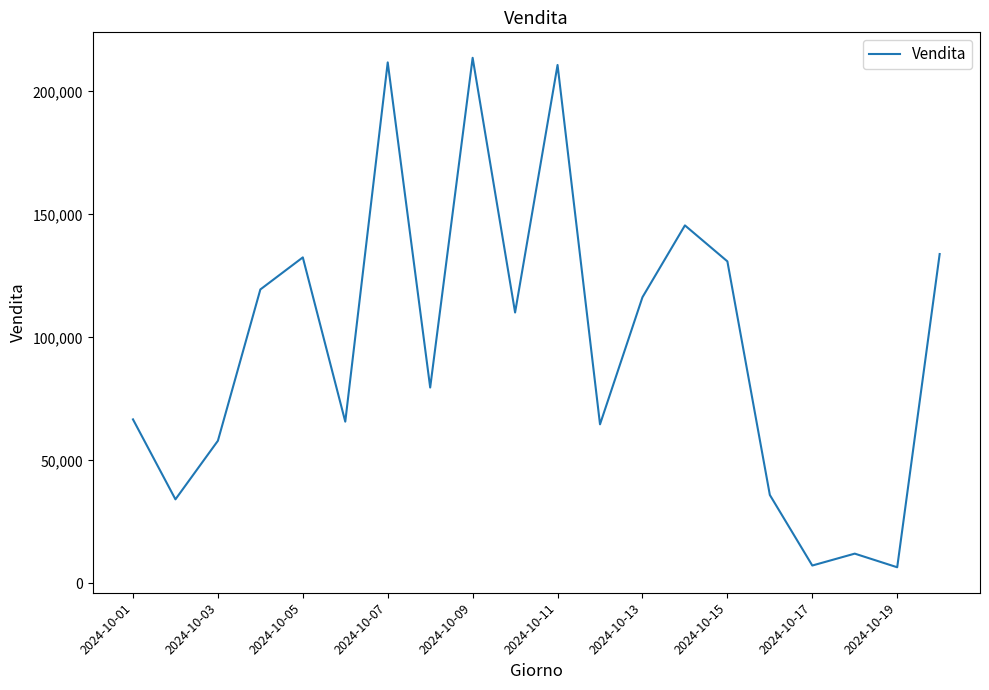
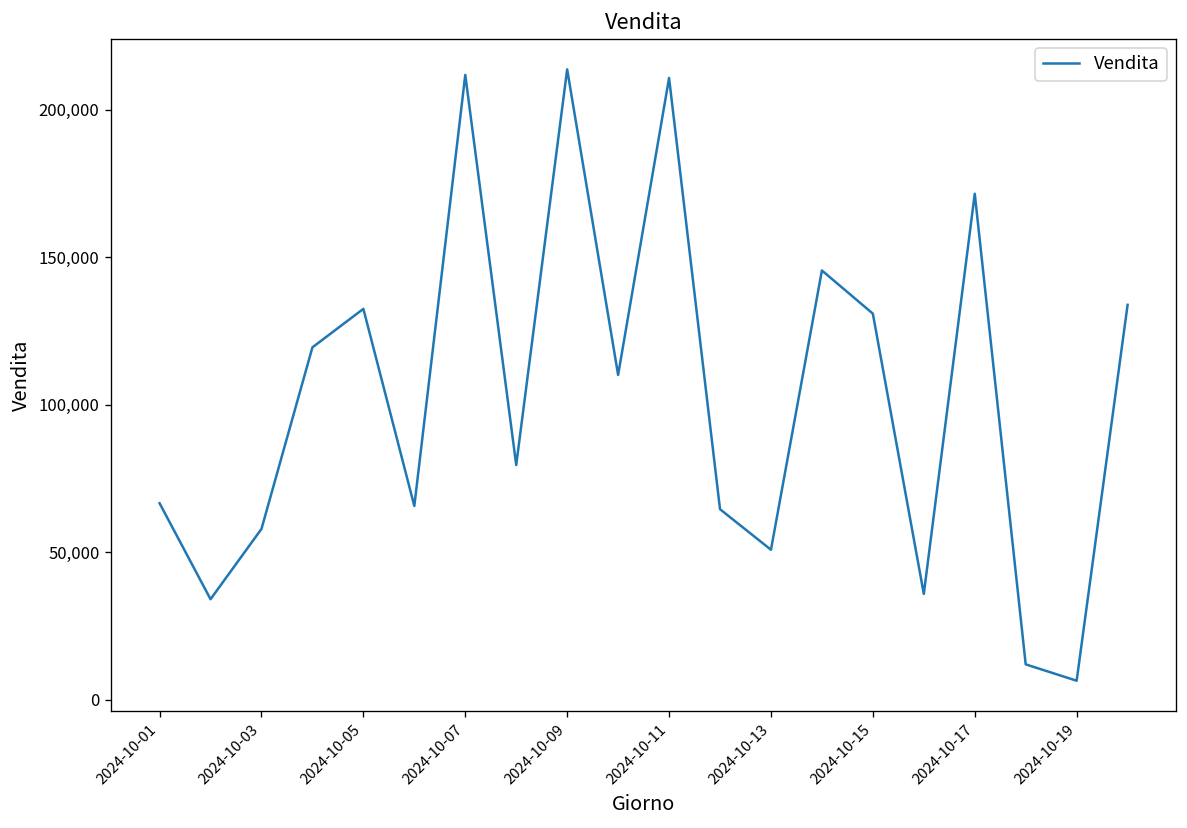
  {
    "2024-10-01": "67,000",
    "2024-10-03": "58,000",
    "2024-10-05": "133,000",
    "2024-10-07": "212,000",
    "2024-10-09": "214,000",
    "2024-10-11": "211,000",
-   "2024-10-13": "116,000",
+   "2024-10-13": "51,000",
    "2024-10-15": "131,000",
-   "2024-10-17": "7,000",
+   "2024-10-17": "172,000",
    "2024-10-19": "7,000"
  }
